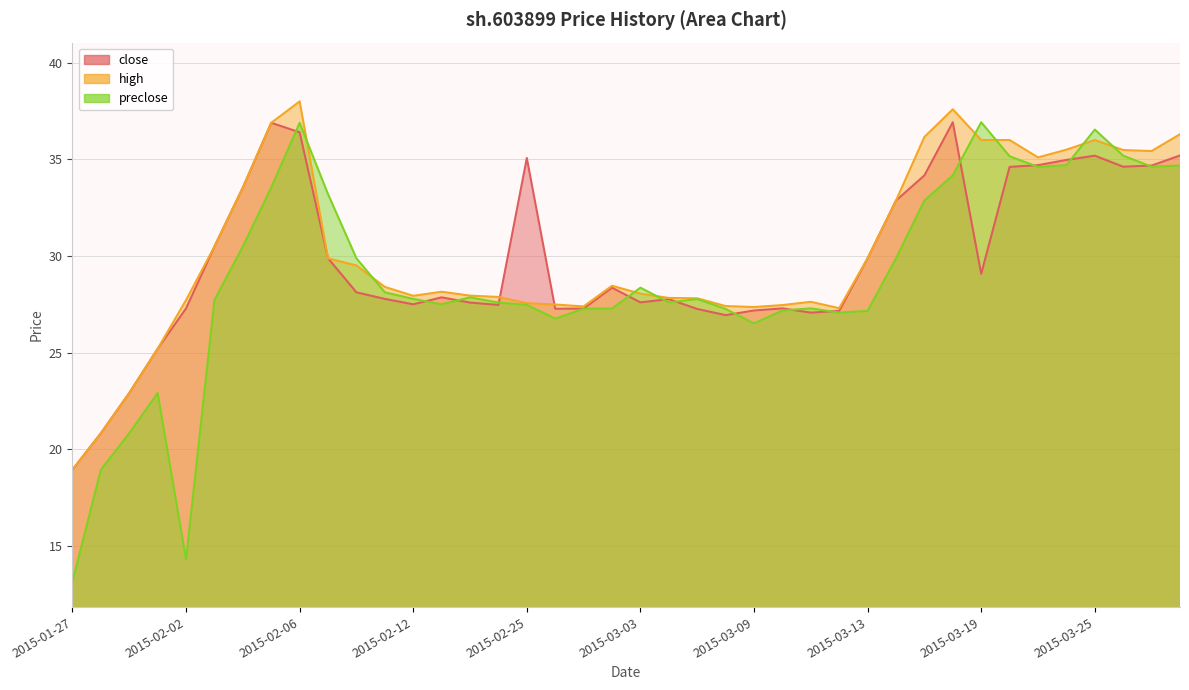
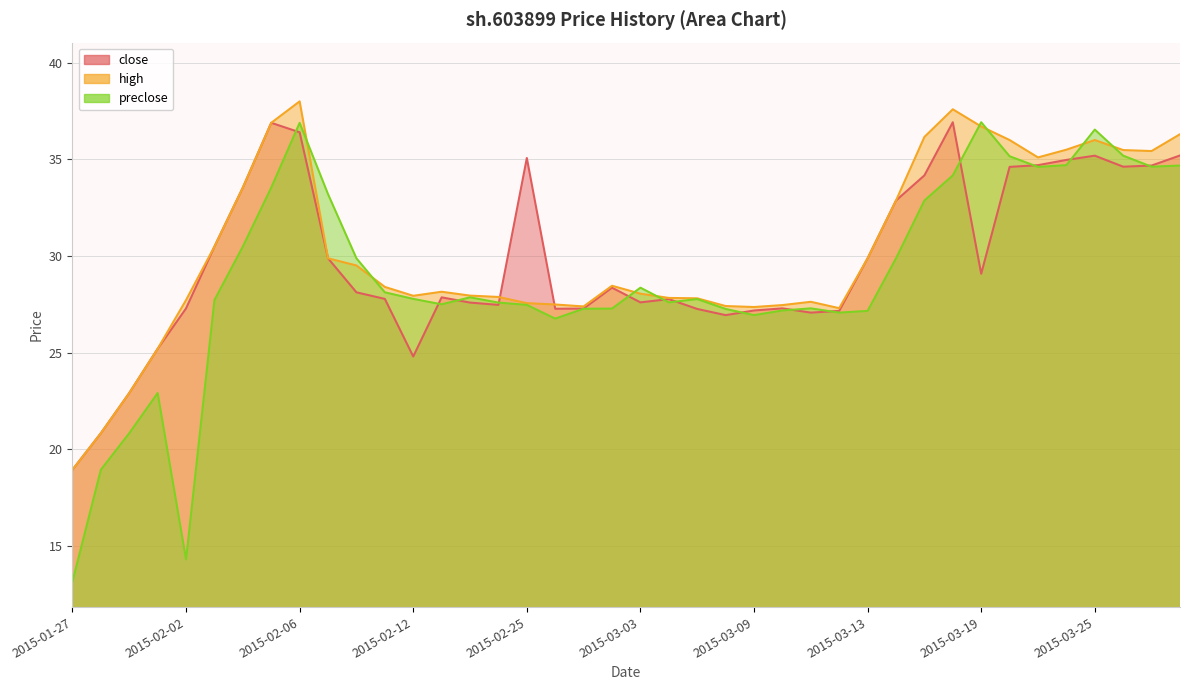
  {
    "close": {
      "2015-02-02": 27.3,
      "2015-02-06": 36.4,
-     "2015-02-12": 27.5,
+     "2015-02-12": 24.8,
      "2015-02-25": 35.1,
      "2015-03-03": 27.6,
      "2015-03-09": 27.2,
      "2015-03-19": 29.1,
      "2015-03-25": 35.2
    },
    "high": {
      "2015-02-02": 27.7,
      "2015-02-06": 38.0,
      "2015-02-12": 27.9,
      "2015-03-03": 28.1,
      "2015-03-09": 27.4,
-     "2015-03-19": 36.0,
+     "2015-03-19": 36.7,
      "2015-03-25": 36.0
    },
    "preclose": {
      "2015-01-27": 13.2,
      "2015-02-02": 14.3,
      "2015-02-06": 36.9,
      "2015-02-12": 27.8,
      "2015-03-03": 28.4,
-     "2015-03-09": 26.5,
+     "2015-03-09": 26.9,
      "2015-03-13": 27.2,
      "2015-03-19": 36.9,
      "2015-03-25": 36.5
    }
  }
